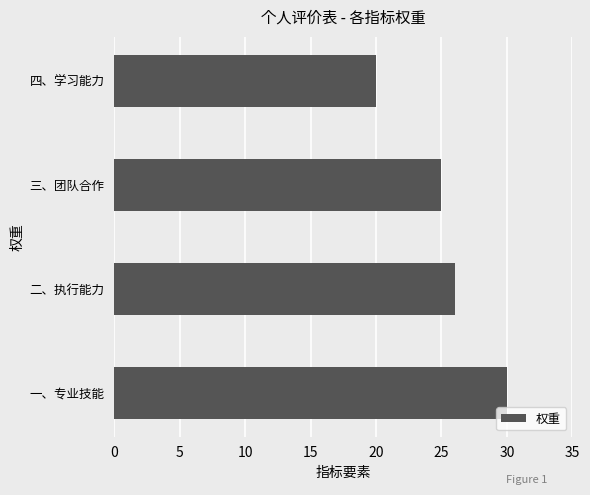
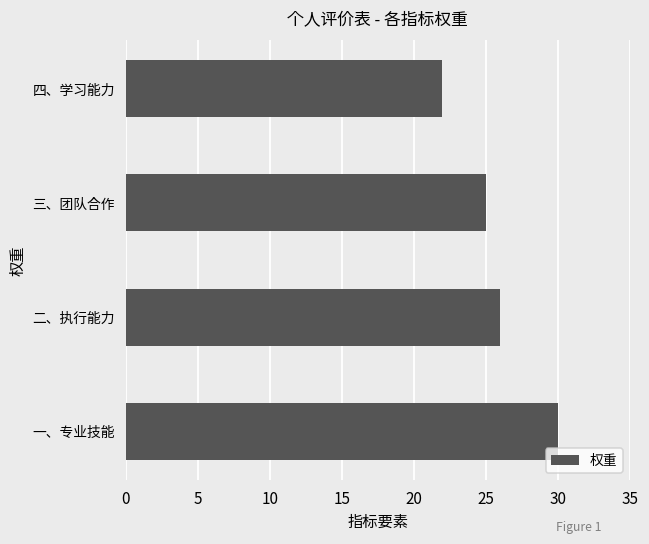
  {
-   "四、学习能力": 20,
+   "四、学习能力": 22,
    "三、团队合作": 25,
    "二、执行能力": 26,
    "一、专业技能": 30
  }
